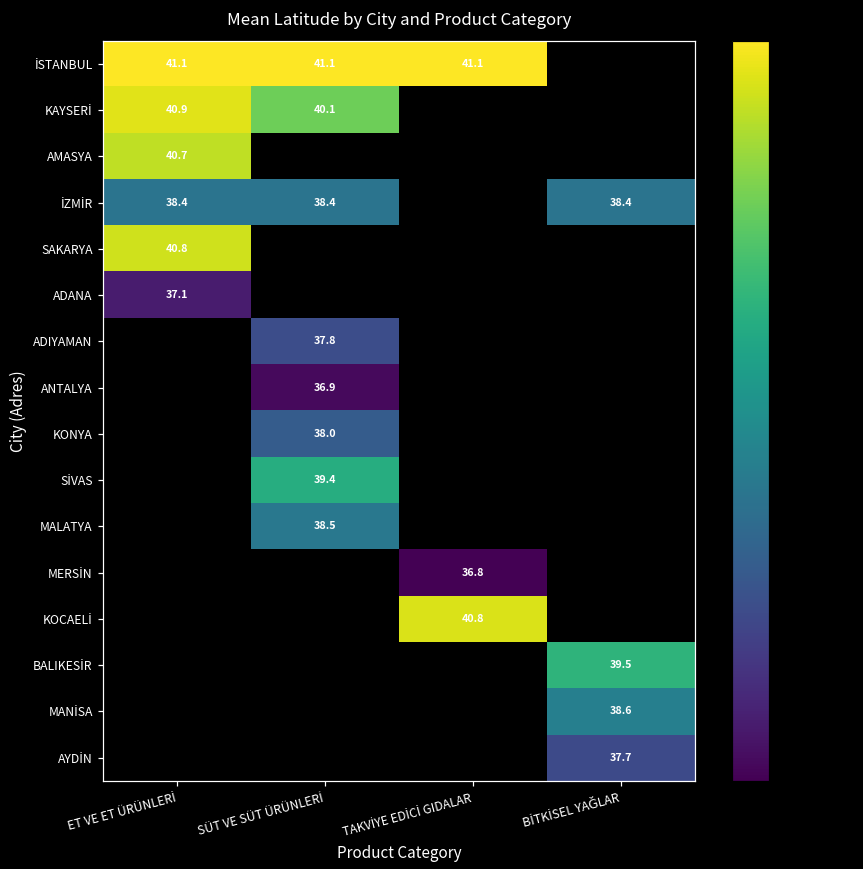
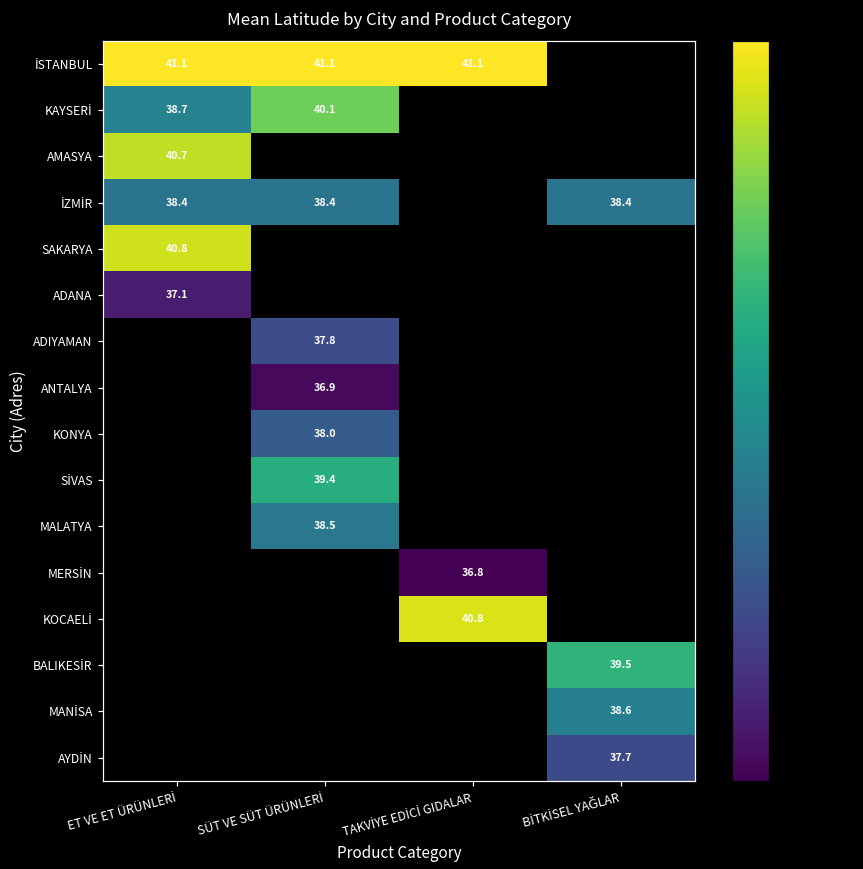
  {
    "İSTANBUL": {
      "ET VE ET ÜRÜNLERİ": 41.1,
      "SÜT VE SÜT ÜRÜNLERİ": 41.1,
      "TAKVİYE EDİCİ GIDALAR": 41.1
    },
    "KAYSERİ": {
-     "ET VE ET ÜRÜNLERİ": 40.9,
+     "ET VE ET ÜRÜNLERİ": 38.7,
      "SÜT VE SÜT ÜRÜNLERİ": 40.1
    },
    "AMASYA": {
      "ET VE ET ÜRÜNLERİ": 40.7
    },
    "İZMİR": {
      "ET VE ET ÜRÜNLERİ": 38.4,
      "SÜT VE SÜT ÜRÜNLERİ": 38.4,
      "BİTKİSEL YAĞLAR": 38.4
    },
    "SAKARYA": {
      "ET VE ET ÜRÜNLERİ": 40.8
    },
    "ADANA": {
      "ET VE ET ÜRÜNLERİ": 37.1
    },
    "ADIYAMAN": {
      "SÜT VE SÜT ÜRÜNLERİ": 37.8
    },
    "ANTALYA": {
      "SÜT VE SÜT ÜRÜNLERİ": 36.9
    },
    "KONYA": {
      "SÜT VE SÜT ÜRÜNLERİ": 38.0
    },
    "SİVAS": {
      "SÜT VE SÜT ÜRÜNLERİ": 39.4
    },
    "MALATYA": {
      "SÜT VE SÜT ÜRÜNLERİ": 38.5
    },
    "MERSİN": {
      "TAKVİYE EDİCİ GIDALAR": 36.8
    },
    "KOCAELİ": {
      "TAKVİYE EDİCİ GIDALAR": 40.8
    },
    "BALIKESİR": {
      "BİTKİSEL YAĞLAR": 39.5
    },
    "MANİSA": {
      "BİTKİSEL YAĞLAR": 38.6
    },
    "AYDİN": {
      "BİTKİSEL YAĞLAR": 37.7
    }
  }
